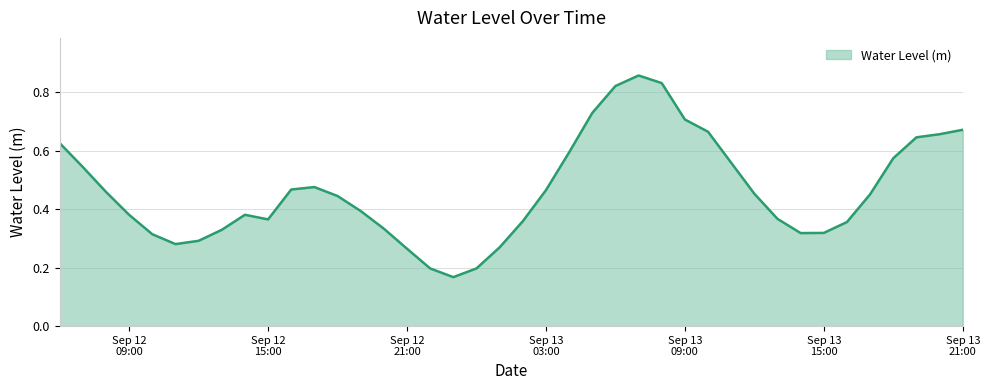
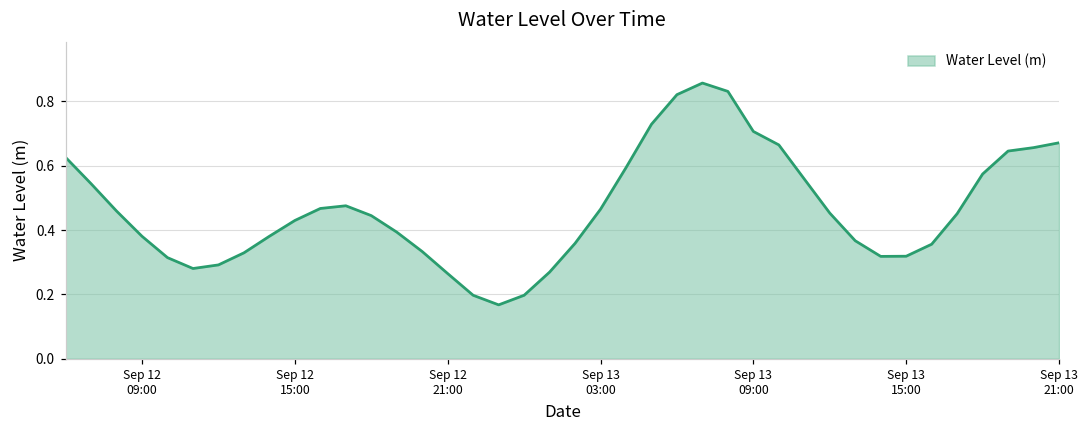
  {
    "Sep 12 09:00": 0.38,
-   "Sep 12 15:00": 0.36,
+   "Sep 12 15:00": 0.43,
    "Sep 12 21:00": 0.26,
    "Sep 13 03:00": 0.46,
    "Sep 13 09:00": 0.71,
    "Sep 13 15:00": 0.32,
    "Sep 13 21:00": 0.67
  }
